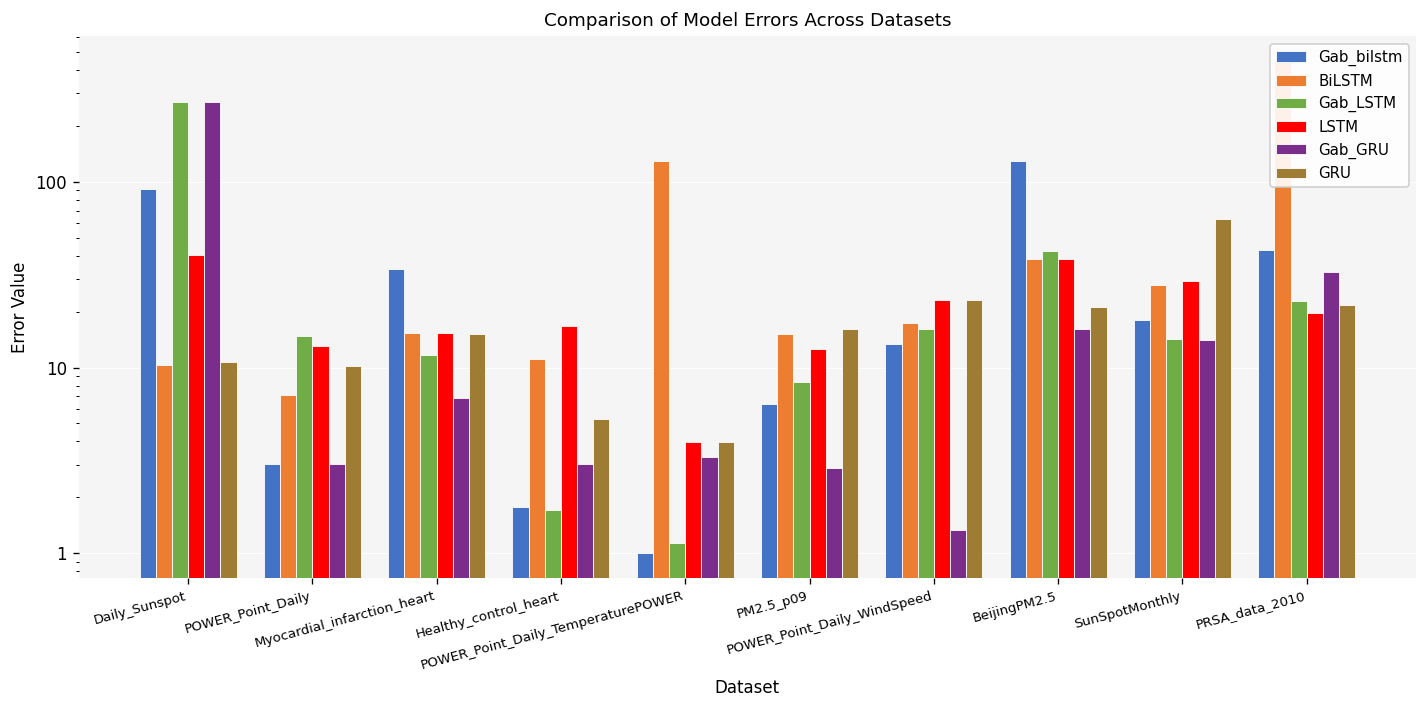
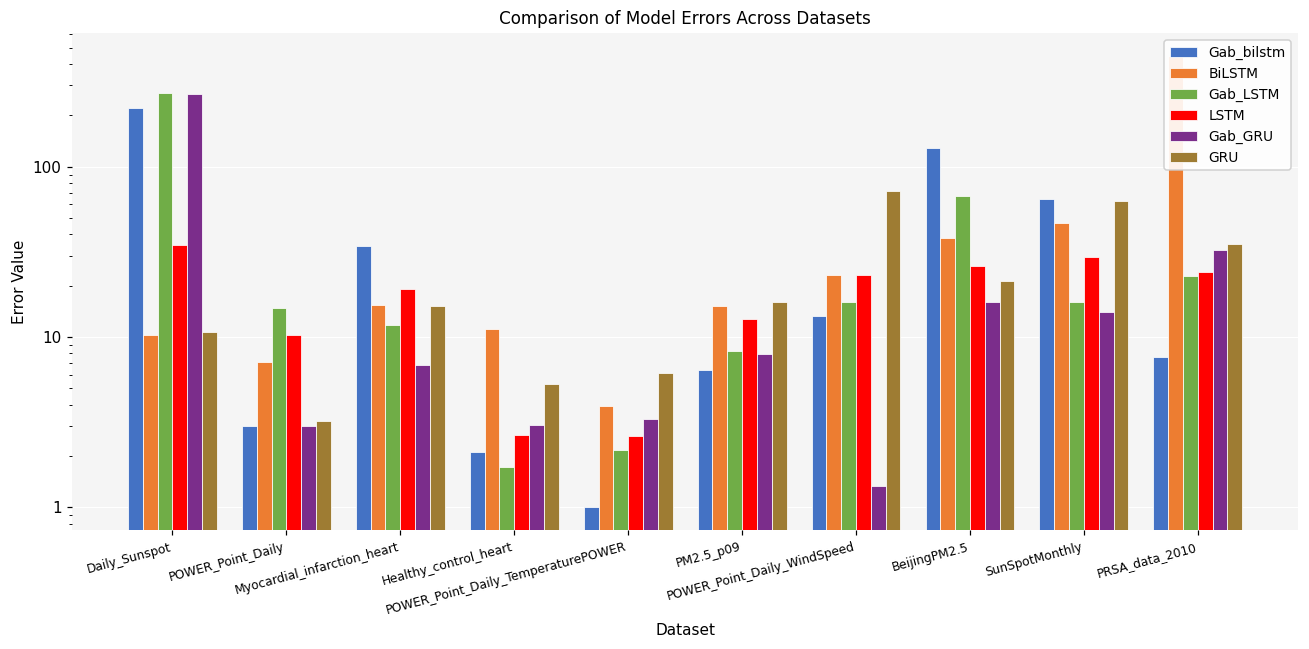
  {
    "Gab_bilstm": {
-     "Daily_Sunspot": 90,
+     "Daily_Sunspot": 220,
      "POWER_Point_Daily": 3.0,
      "Myocardial_infarction_heart": 34,
-     "Healthy_control_heart": 1.8,
+     "Healthy_control_heart": 2.1,
      "POWER_Point_Daily_TemperaturePOWER": 1.0,
      "PM2.5_p09": 6.4,
      "POWER_Point_Daily_WindSpeed": 13,
      "BeijingPM2.5": 130,
-     "SunSpotMonthly": 18,
-     "PRSA_data_2010": 43
+     "SunSpotMonthly": 65,
+     "PRSA_data_2010": 8
    },
    "BiLSTM": {
      "Daily_Sunspot": 10,
      "POWER_Point_Daily": 7,
      "Myocardial_infarction_heart": 15,
      "Healthy_control_heart": 11,
-     "POWER_Point_Daily_TemperaturePOWER": 130,
+     "POWER_Point_Daily_TemperaturePOWER": 3.9,
      "PM2.5_p09": 15,
-     "POWER_Point_Daily_WindSpeed": 17,
+     "POWER_Point_Daily_WindSpeed": 23,
      "BeijingPM2.5": 38,
-     "SunSpotMonthly": 28
+     "SunSpotMonthly": 47
    },
    "Gab_LSTM": {
      "Daily_Sunspot": 270,
      "POWER_Point_Daily": 15,
      "Myocardial_infarction_heart": 12,
      "Healthy_control_heart": 1.7,
-     "POWER_Point_Daily_TemperaturePOWER": 1.1,
+     "POWER_Point_Daily_TemperaturePOWER": 2.2,
      "PM2.5_p09": 8,
      "POWER_Point_Daily_WindSpeed": 16,
-     "BeijingPM2.5": 42,
-     "SunSpotMonthly": 14,
+     "BeijingPM2.5": 70,
+     "SunSpotMonthly": 16,
      "PRSA_data_2010": 23
    },
    "LSTM": {
-     "Daily_Sunspot": 41,
-     "POWER_Point_Daily": 13,
-     "Myocardial_infarction_heart": 15,
-     "Healthy_control_heart": 17,
-     "POWER_Point_Daily_TemperaturePOWER": 4.0,
+     "Daily_Sunspot": 35,
+     "POWER_Point_Daily": 10,
+     "Myocardial_infarction_heart": 19,
+     "Healthy_control_heart": 2.7,
+     "POWER_Point_Daily_TemperaturePOWER": 2.6,
      "PM2.5_p09": 13,
      "POWER_Point_Daily_WindSpeed": 23,
-     "BeijingPM2.5": 38,
+     "BeijingPM2.5": 26,
      "SunSpotMonthly": 29,
-     "PRSA_data_2010": 20
+     "PRSA_data_2010": 24
    },
    "Gab_GRU": {
      "Daily_Sunspot": 270,
      "POWER_Point_Daily": 3.0,
      "Myocardial_infarction_heart": 7,
      "Healthy_control_heart": 3.0,
      "POWER_Point_Daily_TemperaturePOWER": 3.3,
-     "PM2.5_p09": 2.9,
+     "PM2.5_p09": 8,
      "POWER_Point_Daily_WindSpeed": 1.3,
      "BeijingPM2.5": 16,
      "SunSpotMonthly": 14,
      "PRSA_data_2010": 33
    },
    "GRU": {
      "Daily_Sunspot": 11,
-     "POWER_Point_Daily": 10,
+     "POWER_Point_Daily": 3.2,
      "Myocardial_infarction_heart": 15,
      "Healthy_control_heart": 5.3,
-     "POWER_Point_Daily_TemperaturePOWER": 4.0,
+     "POWER_Point_Daily_TemperaturePOWER": 6.2,
      "PM2.5_p09": 16,
-     "POWER_Point_Daily_WindSpeed": 23,
+     "POWER_Point_Daily_WindSpeed": 70,
      "BeijingPM2.5": 21,
      "SunSpotMonthly": 63,
-     "PRSA_data_2010": 22
+     "PRSA_data_2010": 35
    }
  }
